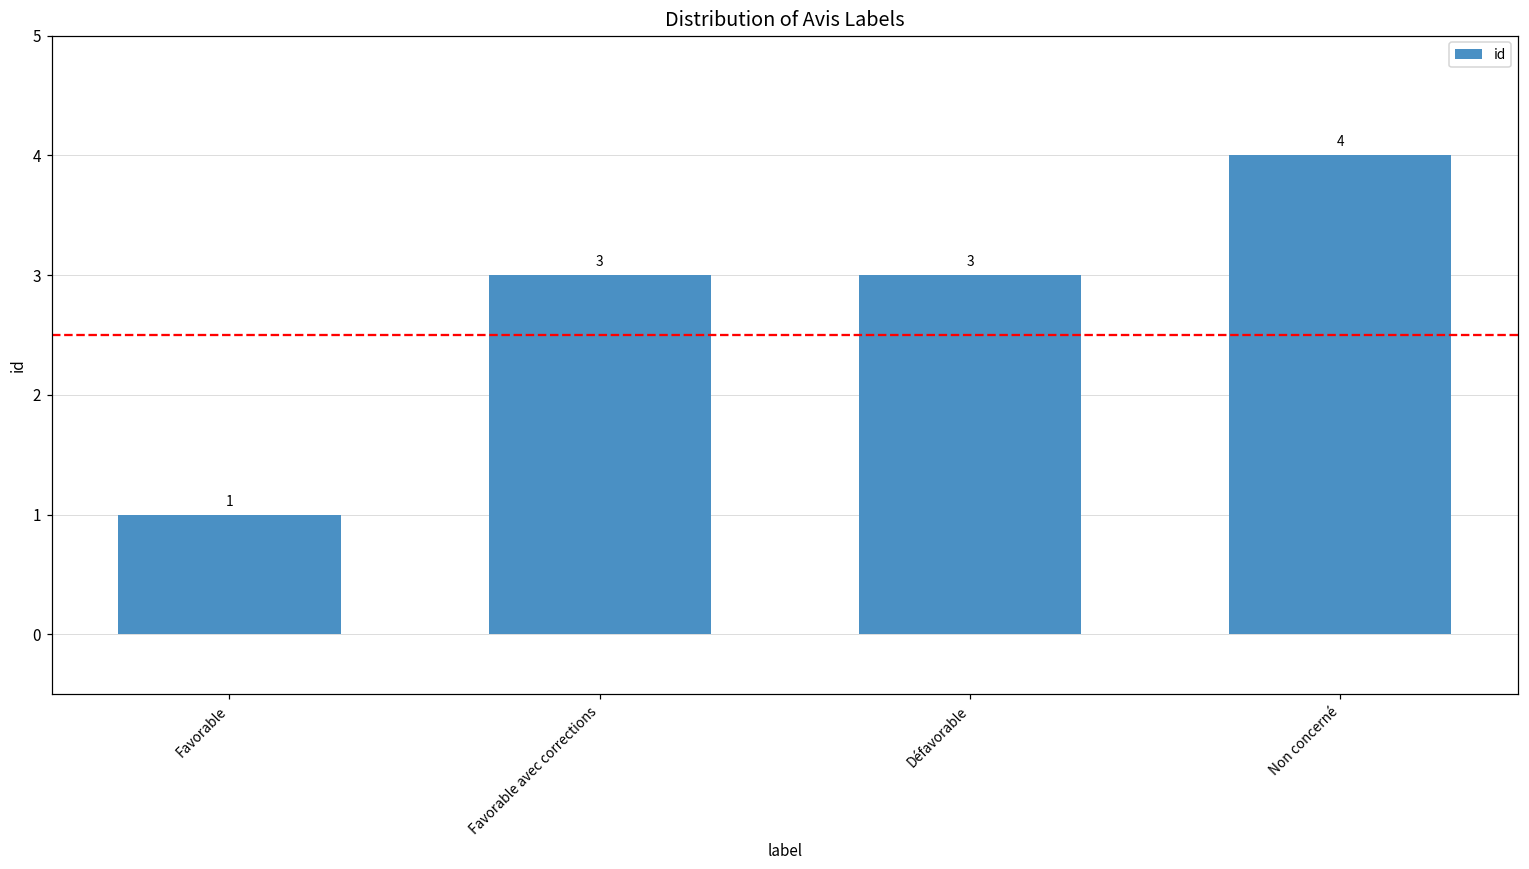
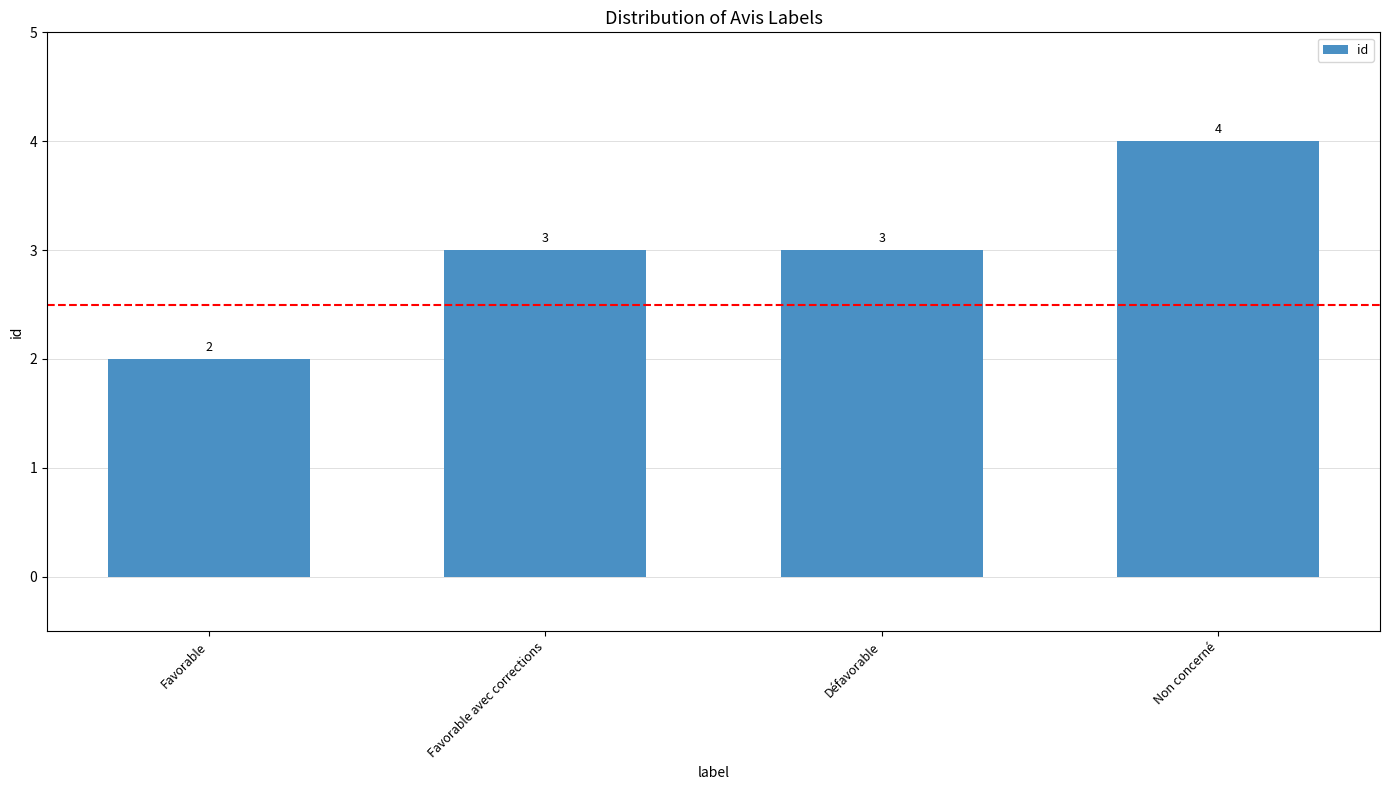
  {
-   "Favorable": 1,
+   "Favorable": 2,
    "Favorable avec corrections": 3,
    "Défavorable": 3,
    "Non concerné": 4
  }
